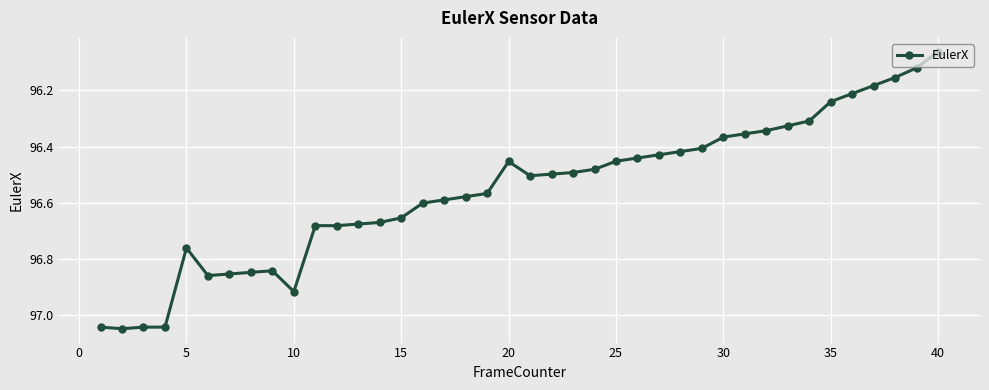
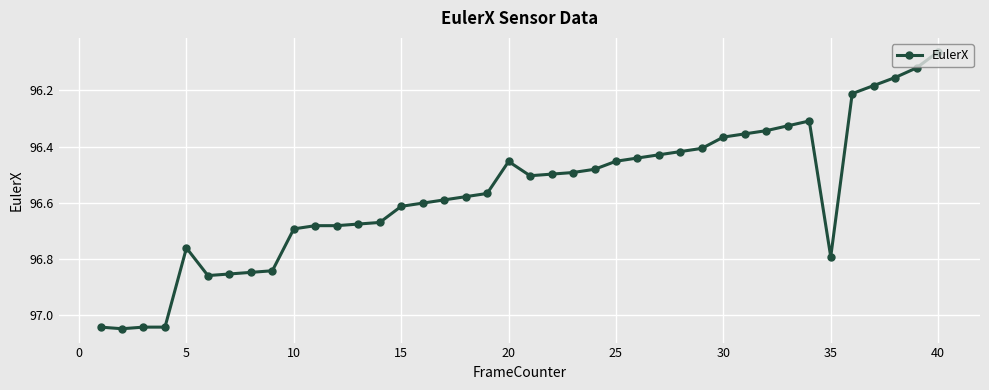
  {
    "5": 96.76,
-   "10": 96.92,
-   "15": 96.65,
+   "10": 96.69,
+   "15": 96.61,
    "20": 96.45,
    "25": 96.45,
    "30": 96.37,
-   "35": 96.24
+   "35": 96.79
  }
